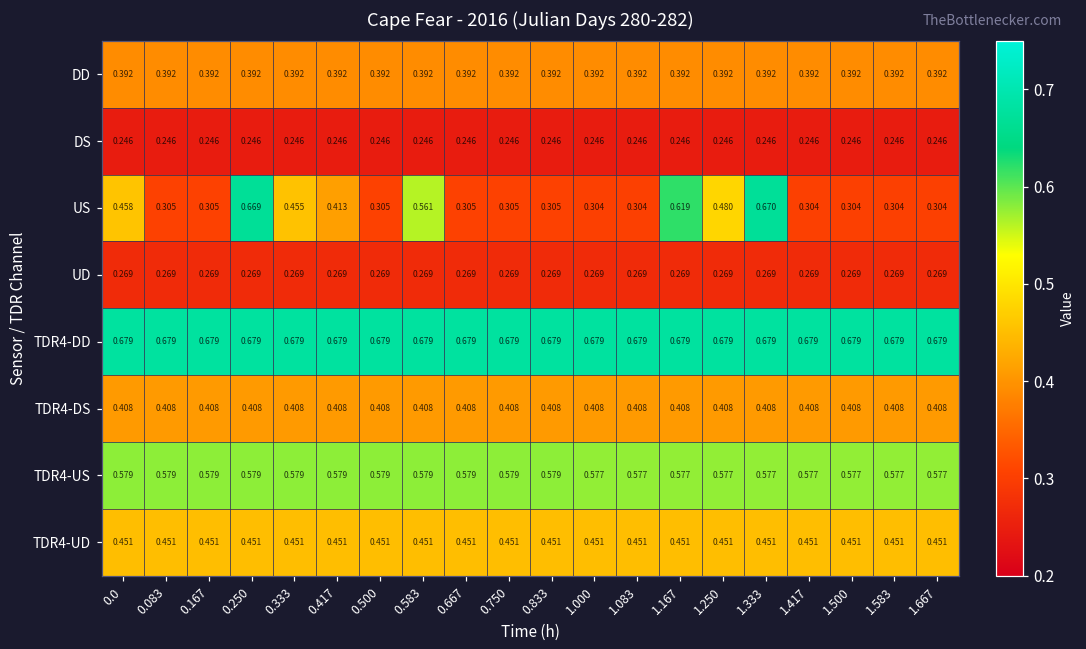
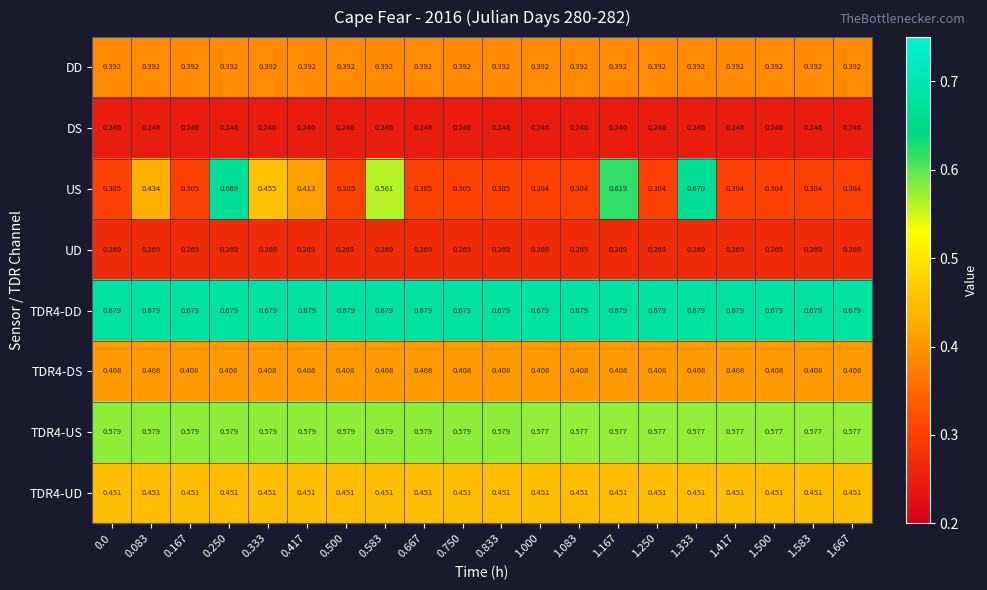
  {
    "DD": {
      "0.0": 0.392,
      "0.083": 0.392,
      "0.167": 0.392,
      "0.250": 0.392,
      "0.333": 0.392,
      "0.417": 0.392,
      "0.500": 0.392,
      "0.583": 0.392,
      "0.667": 0.392,
      "0.750": 0.392,
      "0.833": 0.392,
      "1.000": 0.392,
      "1.083": 0.392,
      "1.167": 0.392,
      "1.250": 0.392,
      "1.333": 0.392,
      "1.417": 0.392,
      "1.500": 0.392,
      "1.583": 0.392,
      "1.667": 0.392
    },
    "DS": {
      "0.0": 0.246,
      "0.083": 0.246,
      "0.167": 0.246,
      "0.250": 0.246,
      "0.333": 0.246,
      "0.417": 0.246,
      "0.500": 0.246,
      "0.583": 0.246,
      "0.667": 0.246,
      "0.750": 0.246,
      "0.833": 0.246,
      "1.000": 0.246,
      "1.083": 0.246,
      "1.167": 0.246,
      "1.250": 0.246,
      "1.333": 0.246,
      "1.417": 0.246,
      "1.500": 0.246,
      "1.583": 0.246,
      "1.667": 0.246
    },
    "US": {
-     "0.0": 0.458,
-     "0.083": 0.305,
+     "0.0": 0.305,
+     "0.083": 0.434,
      "0.167": 0.305,
      "0.250": 0.669,
      "0.333": 0.455,
      "0.417": 0.413,
      "0.500": 0.305,
      "0.583": 0.561,
      "0.667": 0.305,
      "0.750": 0.305,
      "0.833": 0.305,
      "1.000": 0.304,
      "1.083": 0.304,
      "1.167": 0.619,
-     "1.250": 0.480,
+     "1.250": 0.304,
      "1.333": 0.670,
      "1.417": 0.304,
      "1.500": 0.304,
      "1.583": 0.304,
      "1.667": 0.304
    },
    "UD": {
      "0.0": 0.269,
      "0.083": 0.269,
      "0.167": 0.269,
      "0.250": 0.269,
      "0.333": 0.269,
      "0.417": 0.269,
      "0.500": 0.269,
      "0.583": 0.269,
      "0.667": 0.269,
      "0.750": 0.269,
      "0.833": 0.269,
      "1.000": 0.269,
      "1.083": 0.269,
      "1.167": 0.269,
      "1.250": 0.269,
      "1.333": 0.269,
      "1.417": 0.269,
      "1.500": 0.269,
      "1.583": 0.269,
      "1.667": 0.269
    },
    "TDR4-DD": {
      "0.0": 0.679,
      "0.083": 0.679,
      "0.167": 0.679,
      "0.250": 0.679,
      "0.333": 0.679,
      "0.417": 0.679,
      "0.500": 0.679,
      "0.583": 0.679,
      "0.667": 0.679,
      "0.750": 0.679,
      "0.833": 0.679,
      "1.000": 0.679,
      "1.083": 0.679,
      "1.167": 0.679,
      "1.250": 0.679,
      "1.333": 0.679,
      "1.417": 0.679,
      "1.500": 0.679,
      "1.583": 0.679,
      "1.667": 0.679
    },
    "TDR4-DS": {
      "0.0": 0.408,
      "0.083": 0.408,
      "0.167": 0.408,
      "0.250": 0.408,
      "0.333": 0.408,
      "0.417": 0.408,
      "0.500": 0.408,
      "0.583": 0.408,
      "0.667": 0.408,
      "0.750": 0.408,
      "0.833": 0.408,
      "1.000": 0.408,
      "1.083": 0.408,
      "1.167": 0.408,
      "1.250": 0.408,
      "1.333": 0.408,
      "1.417": 0.408,
      "1.500": 0.408,
      "1.583": 0.408,
      "1.667": 0.408
    },
    "TDR4-US": {
      "0.0": 0.579,
      "0.083": 0.579,
      "0.167": 0.579,
      "0.250": 0.579,
      "0.333": 0.579,
      "0.417": 0.579,
      "0.500": 0.579,
      "0.583": 0.579,
      "0.667": 0.579,
      "0.750": 0.579,
      "0.833": 0.579,
      "1.000": 0.577,
      "1.083": 0.577,
      "1.167": 0.577,
      "1.250": 0.577,
      "1.333": 0.577,
      "1.417": 0.577,
      "1.500": 0.577,
      "1.583": 0.577,
      "1.667": 0.577
    },
    "TDR4-UD": {
      "0.0": 0.451,
      "0.083": 0.451,
      "0.167": 0.451,
      "0.250": 0.451,
      "0.333": 0.451,
      "0.417": 0.451,
      "0.500": 0.451,
      "0.583": 0.451,
      "0.667": 0.451,
      "0.750": 0.451,
      "0.833": 0.451,
      "1.000": 0.451,
      "1.083": 0.451,
      "1.167": 0.451,
      "1.250": 0.451,
      "1.333": 0.451,
      "1.417": 0.451,
      "1.500": 0.451,
      "1.583": 0.451,
      "1.667": 0.451
    }
  }
